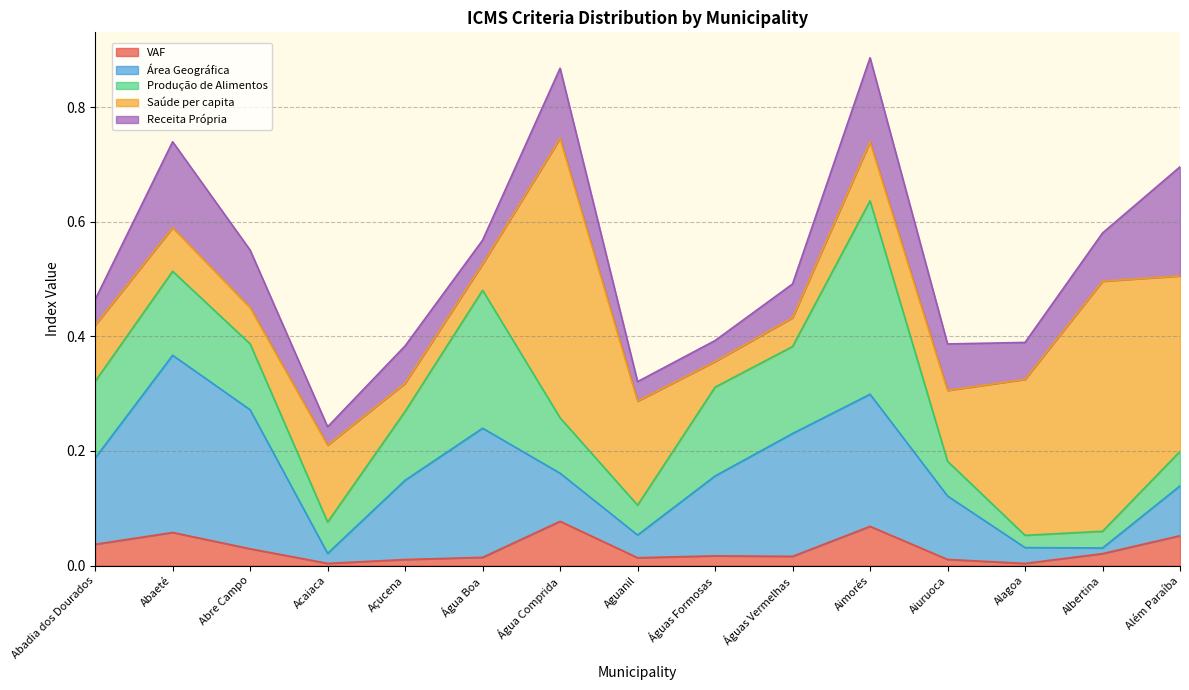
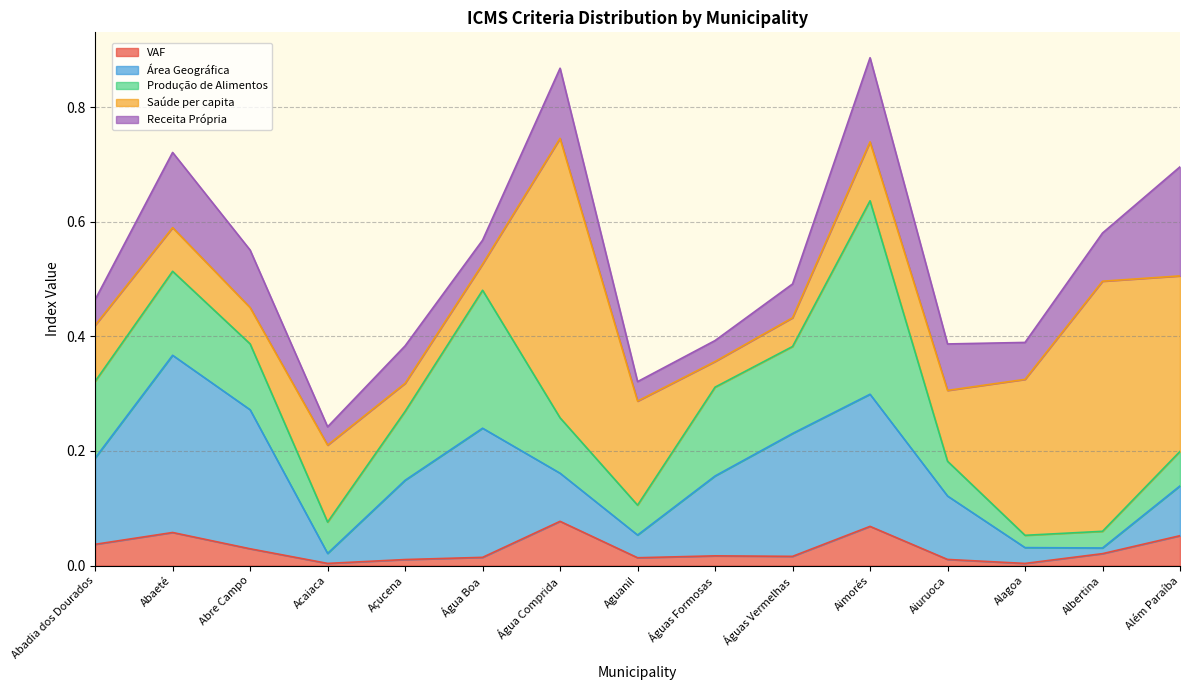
  {
    "VAF": {
      "Abadia dos Dourados": 0.04,
      "Abaeté": 0.06,
      "Abre Campo": 0.03,
      "Acaiaca": 0.00,
      "Açucena": 0.01,
      "Água Boa": 0.01,
      "Água Comprida": 0.08,
      "Aguanil": 0.01,
      "Águas Formosas": 0.02,
      "Águas Vermelhas": 0.02,
      "Aimorés": 0.07,
      "Aiuruoca": 0.01,
      "Alagoa": 0.00,
      "Albertina": 0.02,
      "Além Paraíba": 0.05
    },
    "Área Geográfica": {
      "Abadia dos Dourados": 0.15,
      "Abaeté": 0.31,
      "Abre Campo": 0.24,
      "Acaiaca": 0.02,
      "Açucena": 0.14,
      "Água Boa": 0.23,
      "Água Comprida": 0.08,
      "Aguanil": 0.04,
      "Águas Formosas": 0.14,
      "Águas Vermelhas": 0.21,
      "Aimorés": 0.23,
      "Aiuruoca": 0.11,
      "Alagoa": 0.03,
      "Albertina": 0.01,
      "Além Paraíba": 0.09
    },
    "Produção de Alimentos": {
      "Abadia dos Dourados": 0.13,
      "Abaeté": 0.15,
      "Abre Campo": 0.11,
      "Acaiaca": 0.05,
      "Açucena": 0.12,
      "Água Boa": 0.24,
      "Água Comprida": 0.10,
      "Aguanil": 0.05,
      "Águas Formosas": 0.15,
      "Águas Vermelhas": 0.15,
      "Aimorés": 0.34,
      "Aiuruoca": 0.06,
      "Alagoa": 0.02,
      "Albertina": 0.03,
      "Além Paraíba": 0.06
    },
    "Saúde per capita": {
      "Abadia dos Dourados": 0.10,
      "Abaeté": 0.08,
      "Abre Campo": 0.06,
      "Acaiaca": 0.13,
      "Açucena": 0.05,
      "Água Boa": 0.05,
      "Água Comprida": 0.49,
      "Aguanil": 0.18,
      "Águas Formosas": 0.04,
      "Águas Vermelhas": 0.05,
      "Aimorés": 0.10,
      "Aiuruoca": 0.12,
      "Alagoa": 0.27,
      "Albertina": 0.44,
      "Além Paraíba": 0.31
    },
    "Receita Própria": {
      "Abadia dos Dourados": 0.04,
-     "Abaeté": 0.15,
+     "Abaeté": 0.13,
      "Abre Campo": 0.10,
      "Acaiaca": 0.03,
      "Açucena": 0.07,
      "Água Boa": 0.04,
      "Água Comprida": 0.12,
      "Aguanil": 0.03,
      "Águas Formosas": 0.04,
      "Águas Vermelhas": 0.06,
      "Aimorés": 0.15,
      "Aiuruoca": 0.08,
      "Alagoa": 0.06,
      "Albertina": 0.08,
      "Além Paraíba": 0.19
    }
  }
